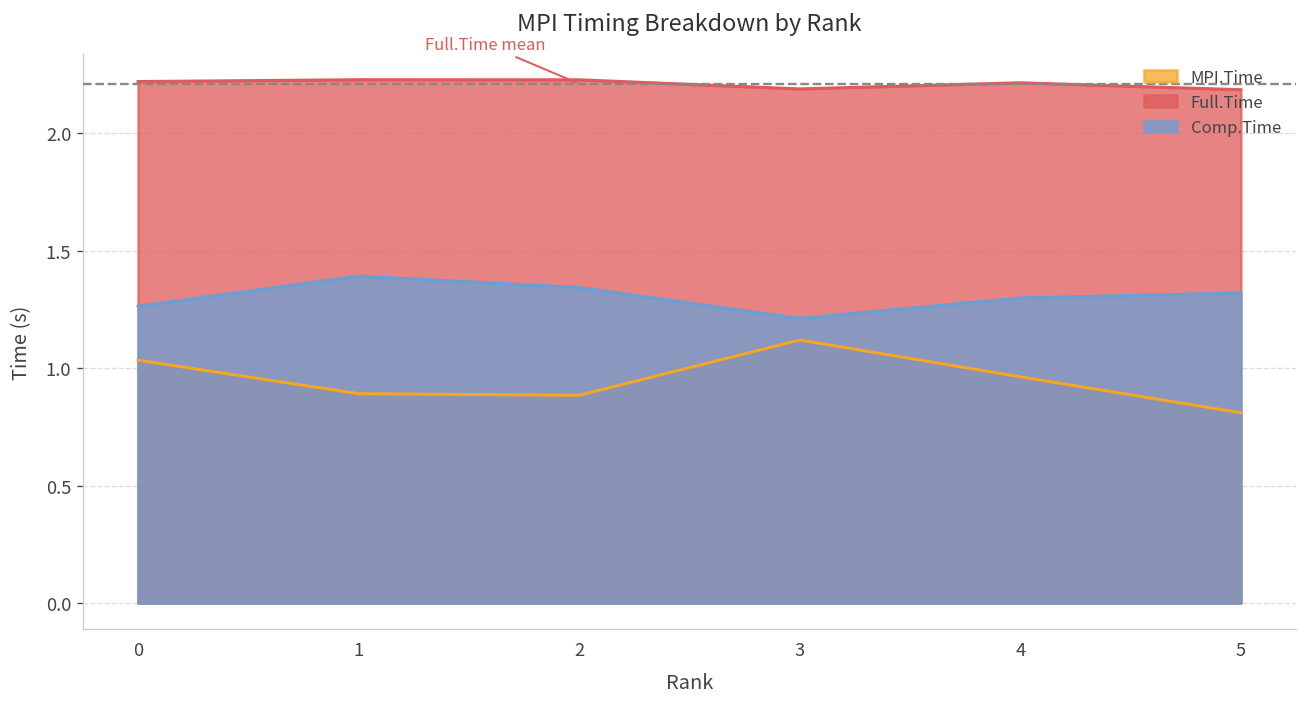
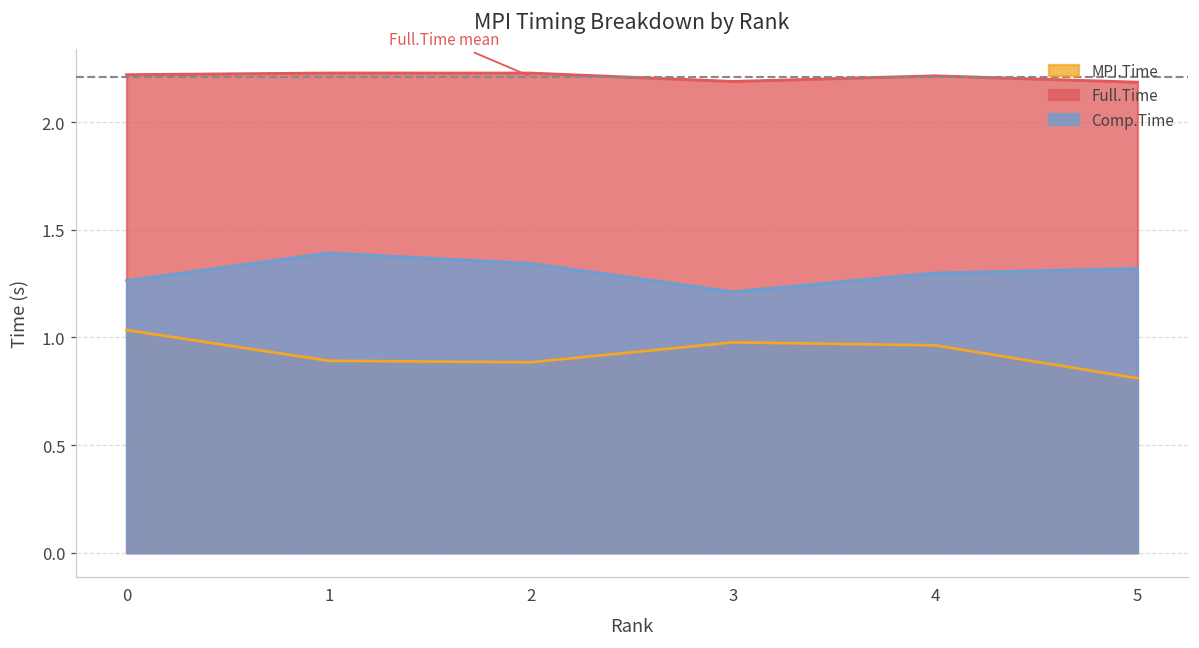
  {
    "MPI.Time": {
      "0": 1.03,
      "1": 0.89,
      "2": 0.88,
-     "3": 1.12,
+     "3": 0.98,
      "4": 0.96,
      "5": 0.81
    },
    "Full.Time": {
      "0": 2.22,
      "1": 2.23,
      "2": 2.23,
      "3": 2.19,
      "4": 2.22,
      "5": 2.19
    },
    "Comp.Time": {
      "0": 1.26,
      "1": 1.39,
      "2": 1.34,
      "3": 1.21,
      "4": 1.30,
      "5": 1.32
    }
  }
